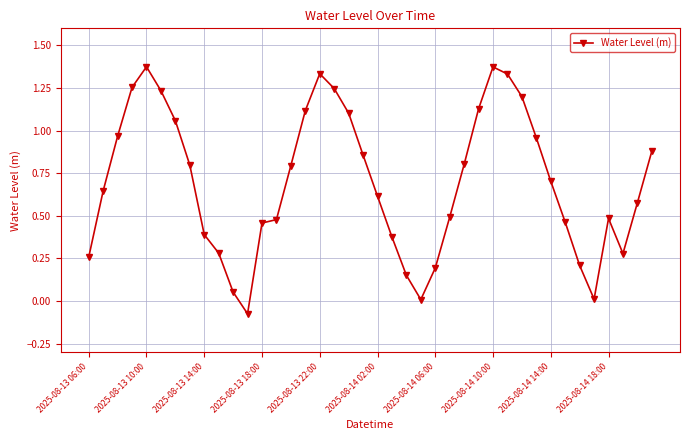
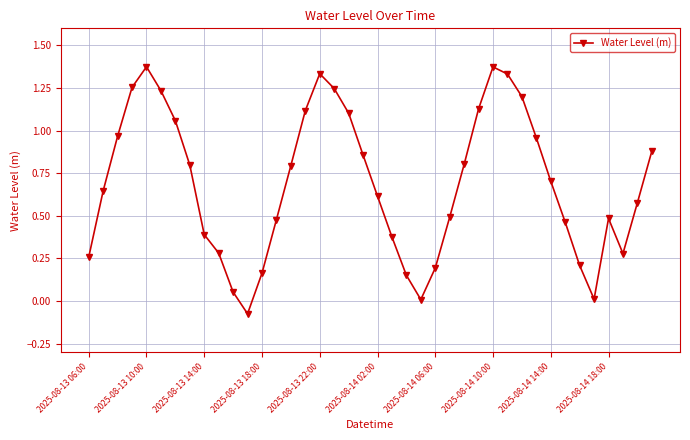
  {
    "2025-08-13 06:00": 0.26,
    "2025-08-13 10:00": 1.37,
    "2025-08-13 14:00": 0.39,
-   "2025-08-13 18:00": 0.46,
+   "2025-08-13 18:00": 0.16,
    "2025-08-13 22:00": 1.33,
    "2025-08-14 02:00": 0.62,
    "2025-08-14 06:00": 0.19,
    "2025-08-14 10:00": 1.37,
    "2025-08-14 14:00": 0.70,
    "2025-08-14 18:00": 0.48
  }
